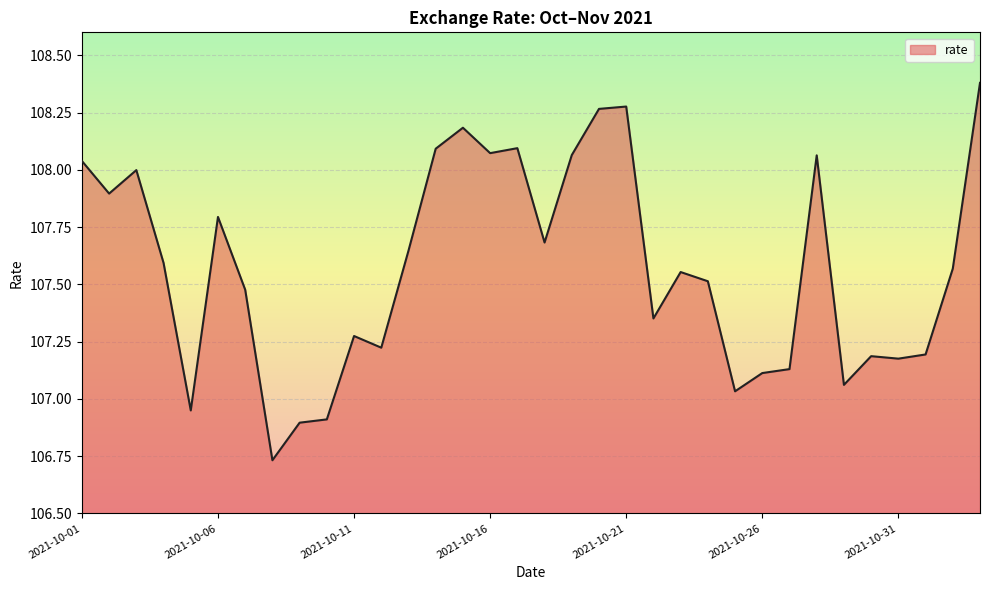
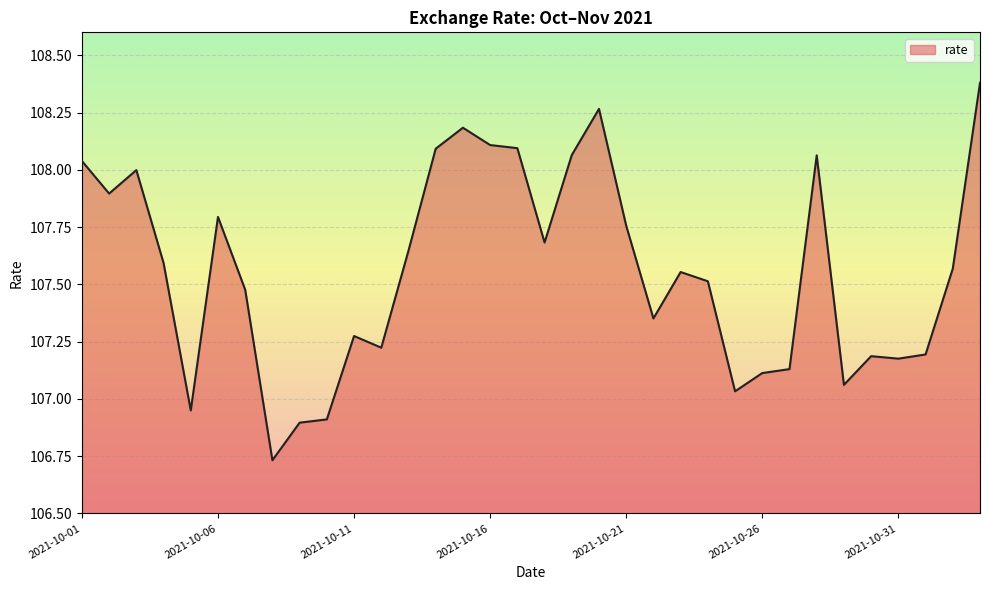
  {
    "2021-10-01": 108.04,
    "2021-10-06": 107.79,
    "2021-10-11": 107.27,
-   "2021-10-16": 108.07,
-   "2021-10-21": 108.28,
+   "2021-10-16": 108.11,
+   "2021-10-21": 107.76,
    "2021-10-26": 107.11,
    "2021-10-31": 107.18
  }
